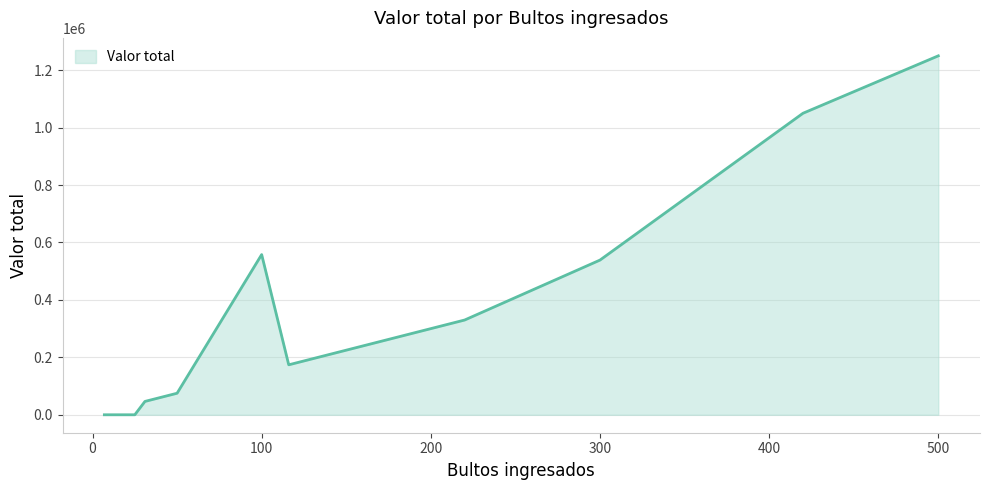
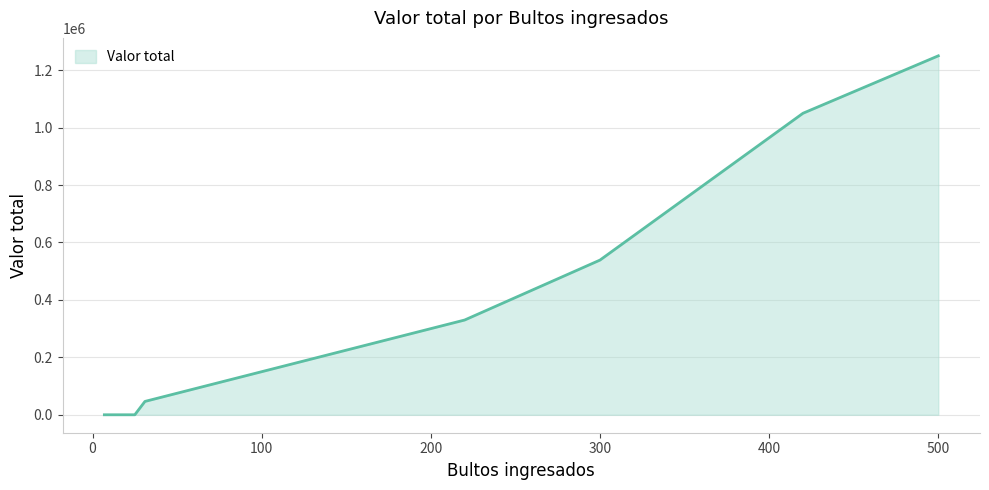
  {
-   "100": 560000,
+   "100": 150000,
    "300": 540000,
    "500": 1250000
  }
